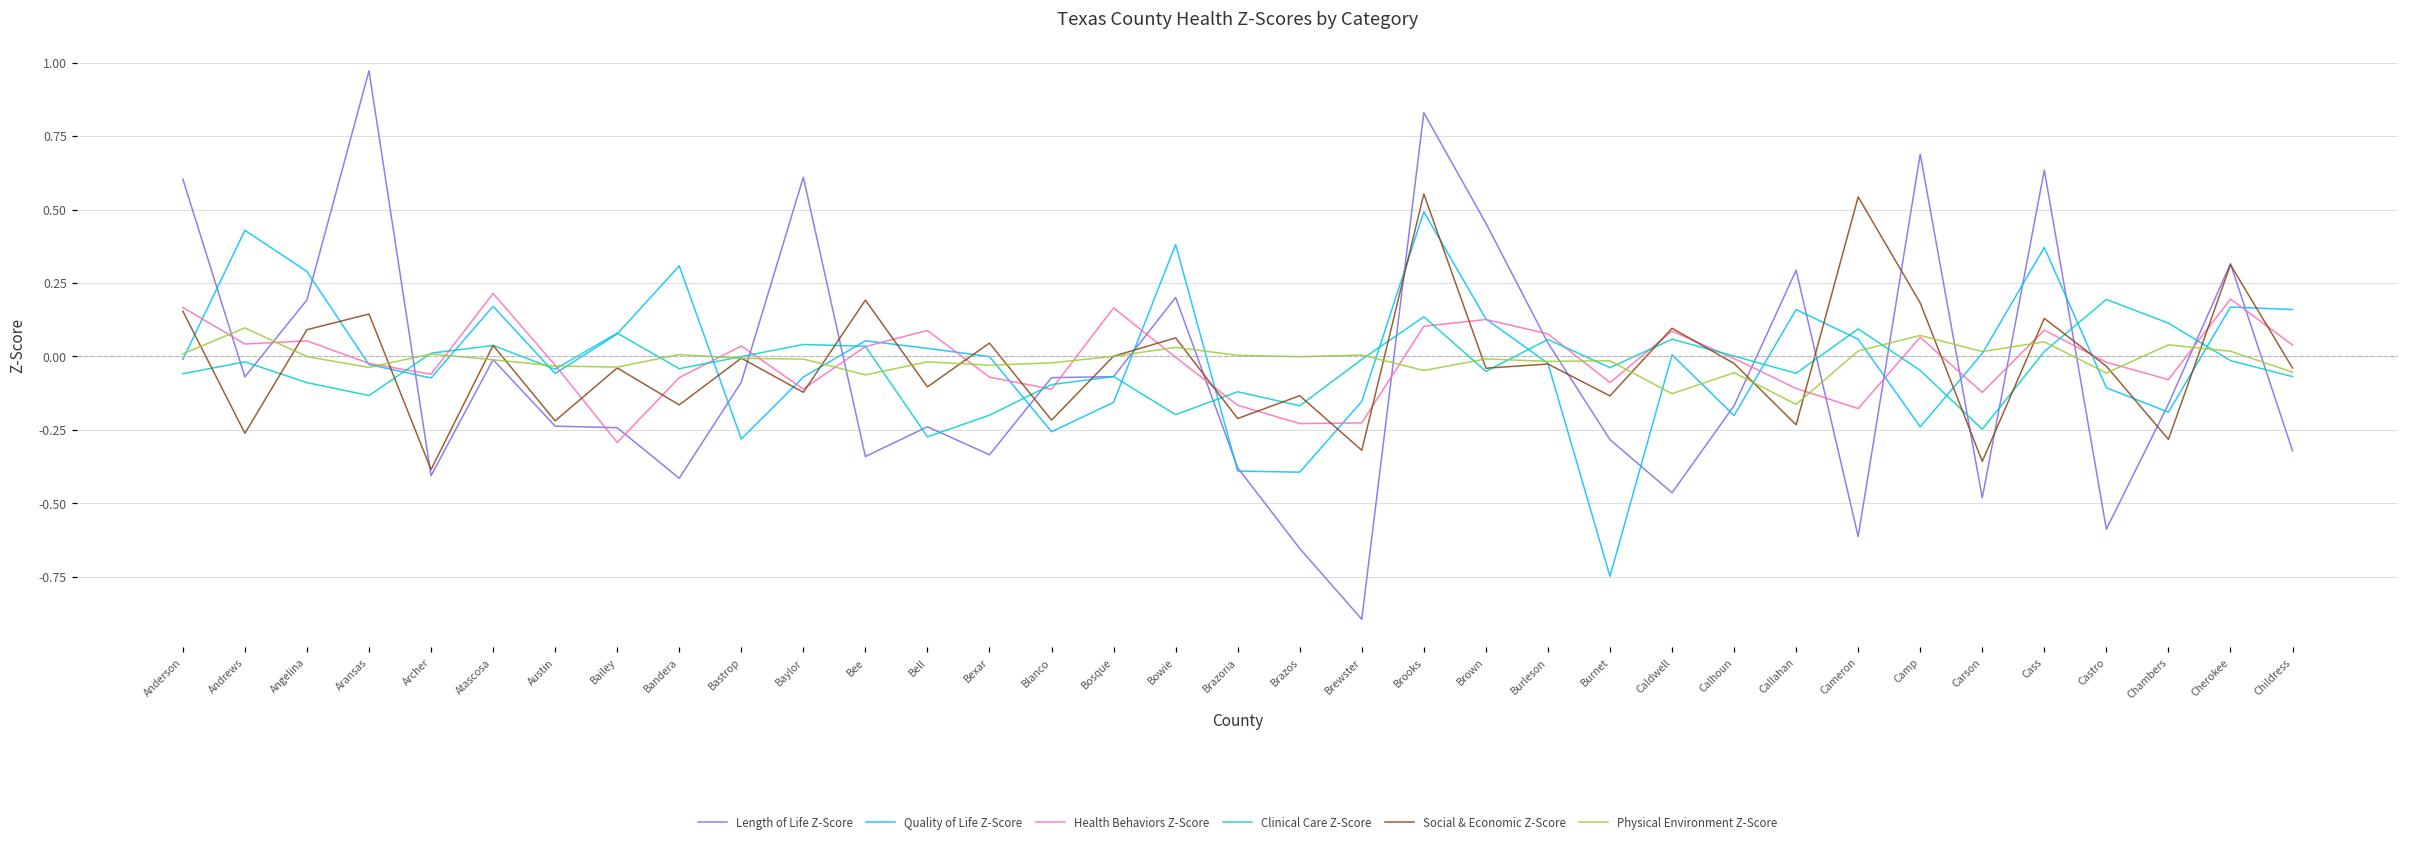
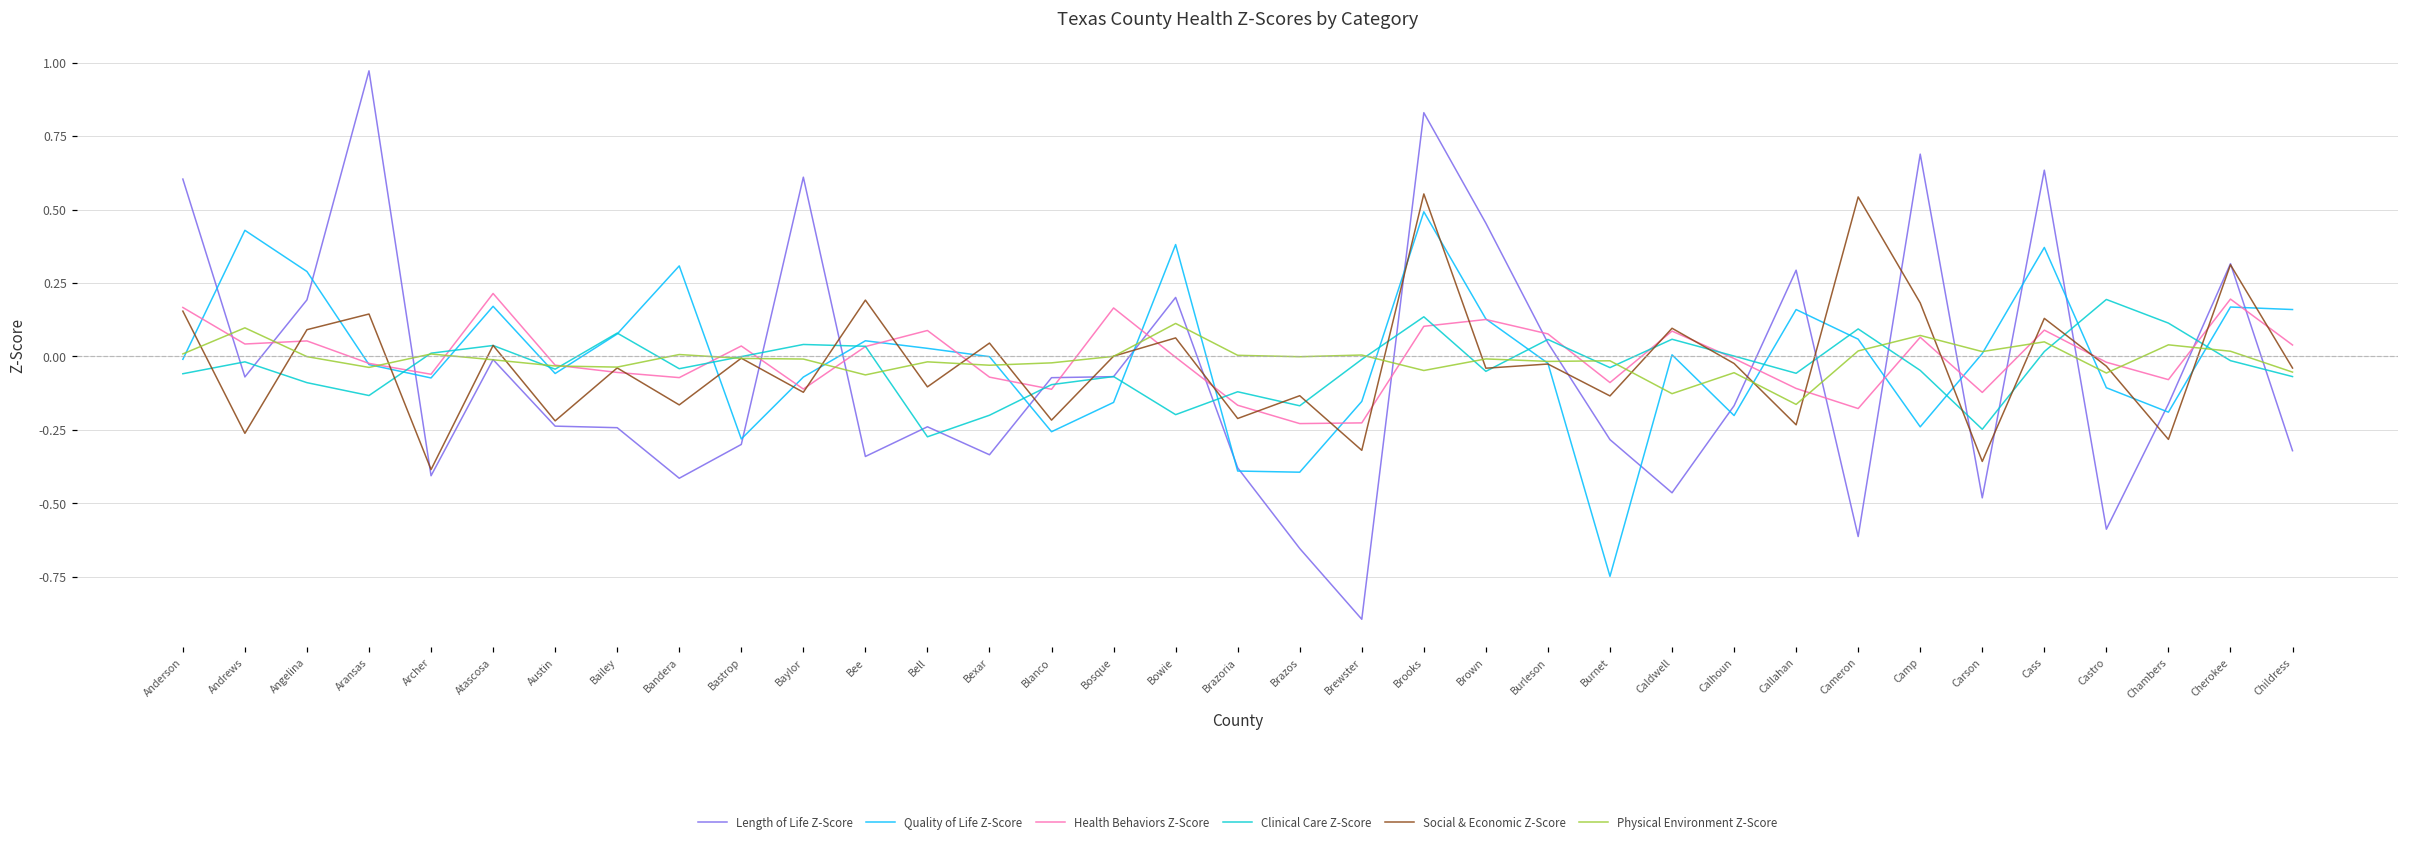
  {
    "Length of Life Z-Score": {
      "Anderson": 0.60,
      "Andrews": -0.07,
      "Angelina": 0.19,
      "Aransas": 0.97,
      "Archer": -0.41,
      "Austin": -0.24,
      "Bailey": -0.24,
      "Bandera": -0.41,
-     "Bastrop": -0.09,
+     "Bastrop": -0.30,
      "Baylor": 0.61,
      "Bee": -0.34,
      "Bell": -0.24,
      "Bexar": -0.33,
      "Blanco": -0.07,
      "Bowie": 0.20,
      "Brazoria": -0.38,
      "Brazos": -0.65,
      "Brewster": -0.89,
      "Brooks": 0.83,
      "Brown": 0.45,
      "Burleson": 0.05,
      "Burnet": -0.28,
      "Caldwell": -0.46,
      "Calhoun": -0.17,
      "Callahan": 0.29,
      "Cameron": -0.61,
      "Camp": 0.69,
      "Carson": -0.48,
      "Cass": 0.63,
      "Castro": -0.59,
      "Chambers": -0.16,
      "Childress": -0.32
    },
    "Health Behaviors Z-Score": {
      "Anderson": 0.17,
      "Andrews": 0.04,
      "Angelina": 0.05,
      "Archer": -0.06,
      "Atascosa": 0.21,
-     "Bailey": -0.29,
+     "Bailey": -0.05,
      "Bandera": -0.07,
      "Bastrop": 0.04,
      "Baylor": -0.11,
      "Bell": 0.09,
      "Bexar": -0.07,
      "Blanco": -0.11,
      "Bosque": 0.17,
      "Bowie": 0.00,
      "Brazoria": -0.17,
      "Brazos": -0.23,
      "Brewster": -0.23,
      "Brooks": 0.10,
      "Burleson": 0.08,
      "Burnet": -0.09,
      "Caldwell": 0.09,
      "Callahan": -0.11,
      "Cameron": -0.18,
      "Carson": -0.12,
      "Cass": 0.09,
      "Castro": -0.02,
      "Chambers": -0.08,
      "Cherokee": 0.20,
      "Childress": 0.04
    },
    "Social & Economic Z-Score": {
      "Anderson": 0.15,
      "Andrews": -0.26,
      "Angelina": 0.09,
      "Aransas": 0.14,
      "Archer": -0.38,
      "Austin": -0.22,
      "Bandera": -0.16,
      "Baylor": -0.12,
      "Bee": 0.19,
      "Bell": -0.10,
      "Bexar": 0.05,
      "Blanco": -0.22,
      "Bowie": 0.06,
      "Brazoria": -0.21,
      "Brazos": -0.13,
      "Brewster": -0.32,
      "Brooks": 0.55,
      "Brown": -0.04,
      "Burnet": -0.13,
      "Caldwell": 0.10,
      "Calhoun": -0.02,
      "Callahan": -0.23,
      "Cameron": 0.54,
      "Camp": 0.18,
      "Carson": -0.36,
      "Cass": 0.13,
      "Castro": -0.03,
      "Chambers": -0.28,
      "Childress": -0.04
    },
    "Physical Environment Z-Score": {
      "Anderson": 0.01,
      "Andrews": 0.10,
      "Angelina": 0.00,
      "Aransas": -0.04,
      "Bandera": 0.01,
      "Baylor": -0.01,
      "Bee": -0.06,
      "Bell": -0.02,
      "Bexar": -0.03,
      "Blanco": -0.02,
-     "Bowie": 0.03,
+     "Bowie": 0.11,
      "Brazoria": 0.00,
      "Brazos": 0.00,
      "Brewster": 0.01,
      "Brooks": -0.05,
      "Brown": -0.01,
      "Burnet": -0.01,
      "Caldwell": -0.13,
      "Calhoun": -0.06,
      "Callahan": -0.16,
      "Cameron": 0.02,
      "Cass": 0.05,
      "Castro": -0.06,
      "Chambers": 0.04,
      "Cherokee": 0.02,
      "Childress": -0.05
    }
  }
